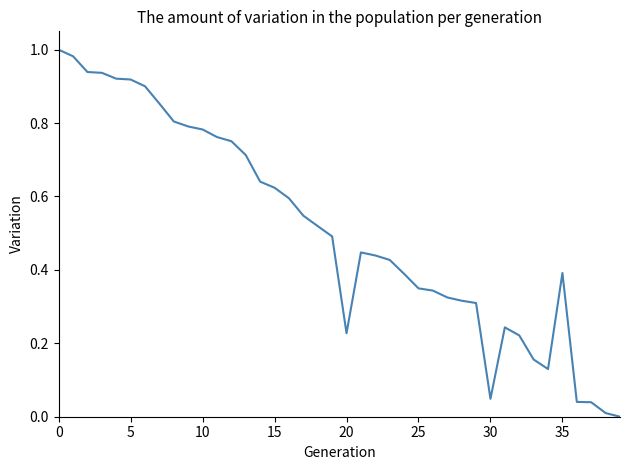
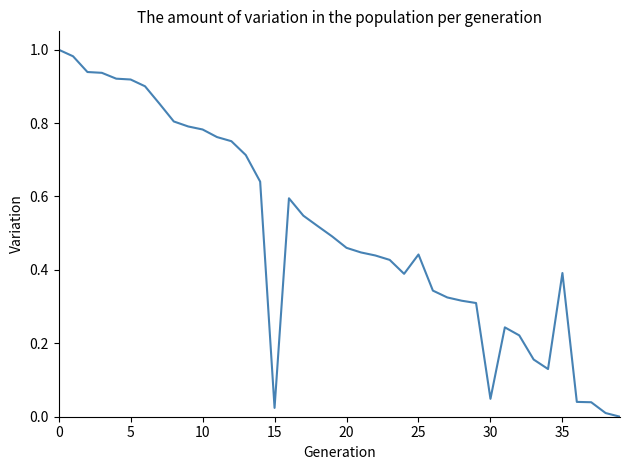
  {
    "0": 1.00,
    "5": 0.92,
    "10": 0.78,
-   "15": 0.62,
-   "20": 0.23,
-   "25": 0.35,
+   "15": 0.02,
+   "20": 0.46,
+   "25": 0.44,
    "30": 0.05,
    "35": 0.39
  }
